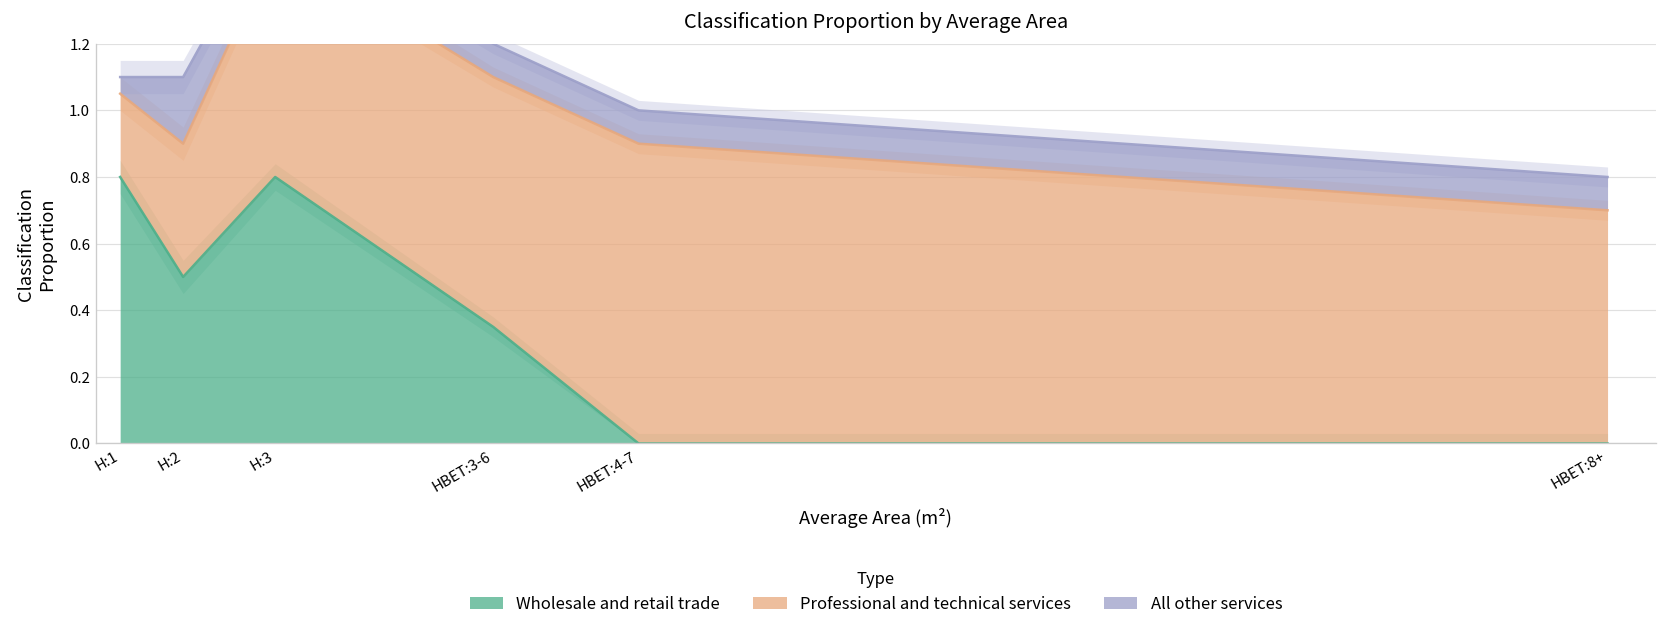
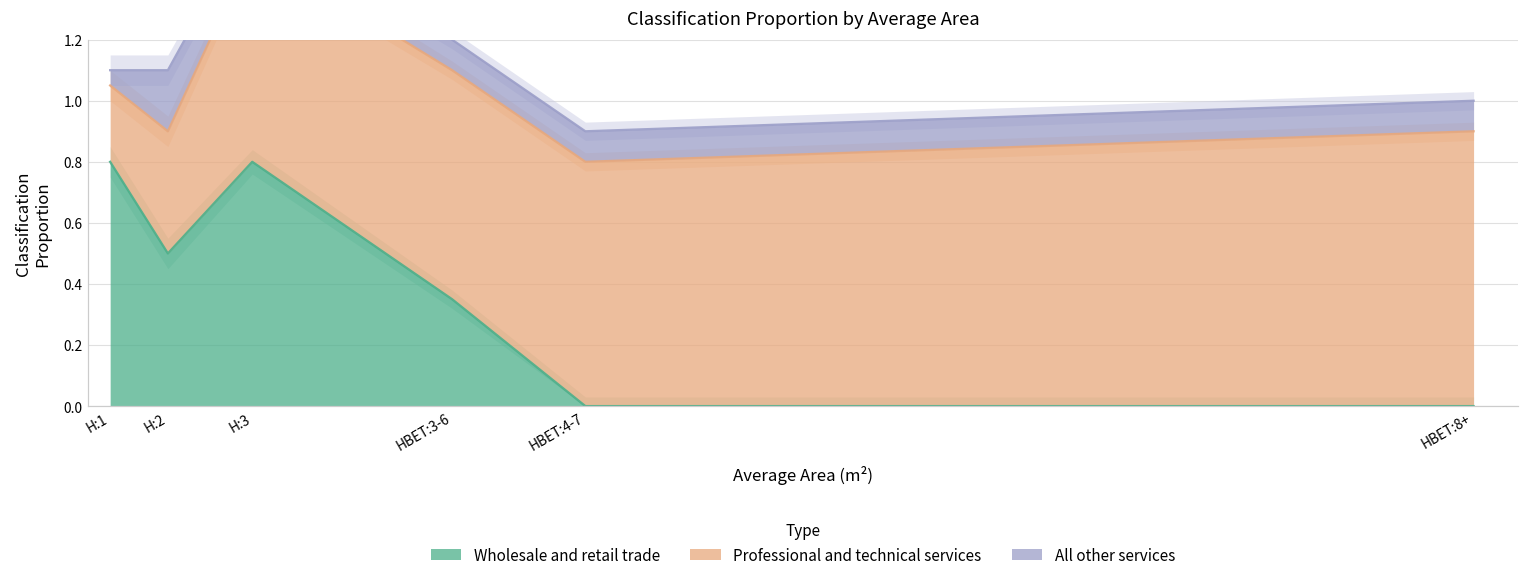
  {
    "Wholesale and retail trade": {
      "H:1": 0.8,
      "H:2": 0.5,
      "H:3": 0.8,
      "HBET:3-6": 0.35,
      "HBET:4-7": 0.0,
      "HBET:8+": 0.0
    },
    "Professional and technical services": {
      "H:1": 0.25,
      "H:2": 0.4,
      "HBET:3-6": 0.75,
-     "HBET:4-7": 0.9,
-     "HBET:8+": 0.7
+     "HBET:4-7": 0.8,
+     "HBET:8+": 0.9
    }
  }
